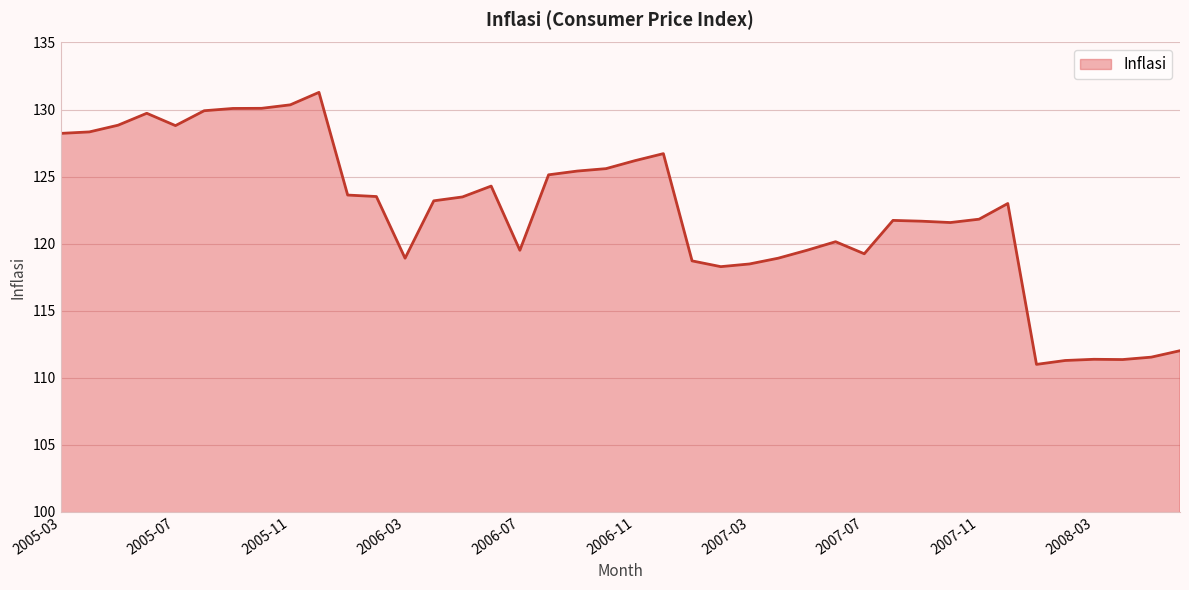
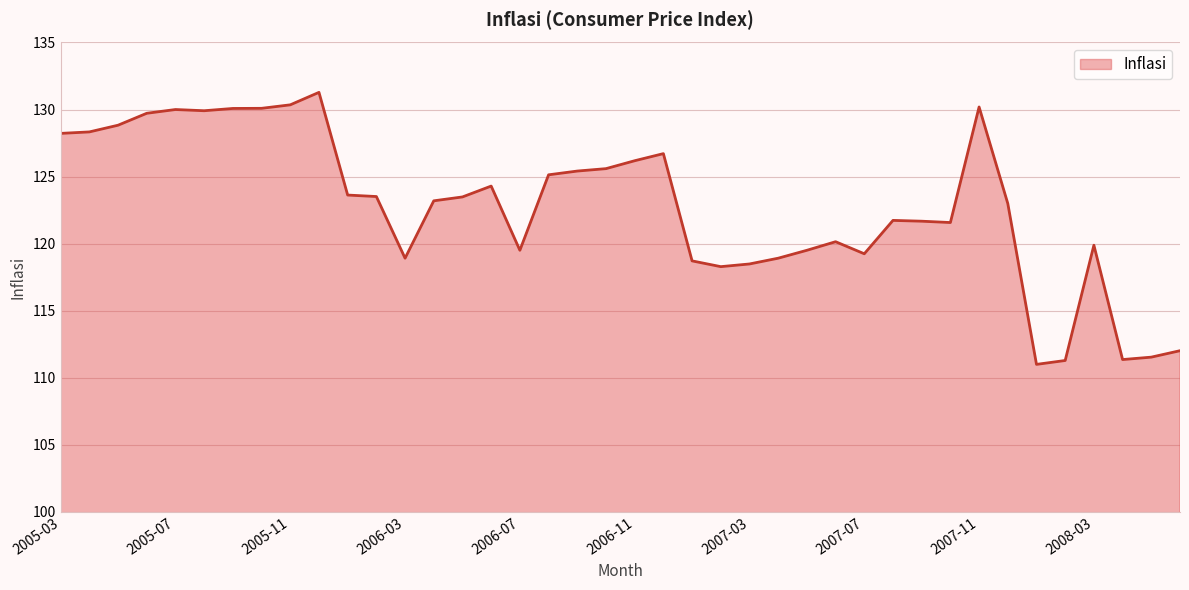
  {
    "2005-03": 128.2,
-   "2005-07": 128.8,
+   "2005-07": 130.0,
    "2005-11": 130.4,
    "2006-03": 118.9,
    "2006-07": 119.5,
    "2006-11": 126.2,
    "2007-03": 118.5,
    "2007-07": 119.2,
-   "2007-11": 121.8,
-   "2008-03": 111.4
+   "2007-11": 130.2,
+   "2008-03": 119.9
  }
